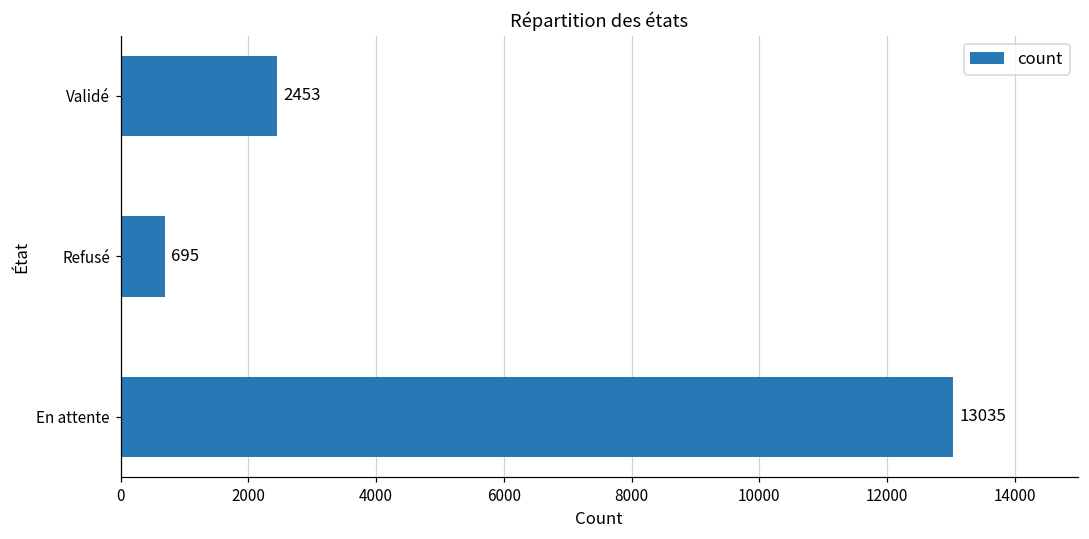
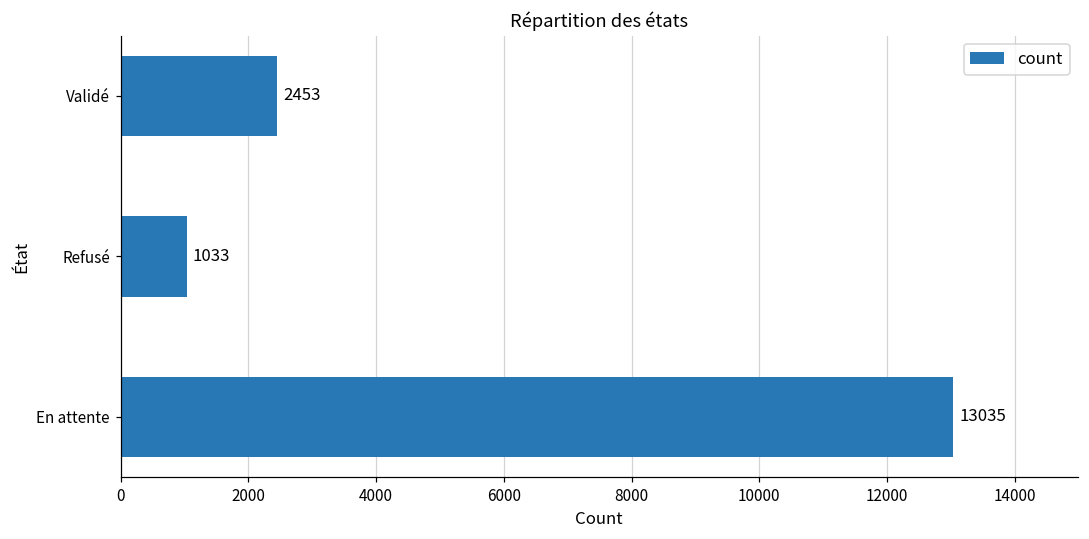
  {
    "Validé": 2453,
-   "Refusé": 695,
+   "Refusé": 1033,
    "En attente": 13035
  }
